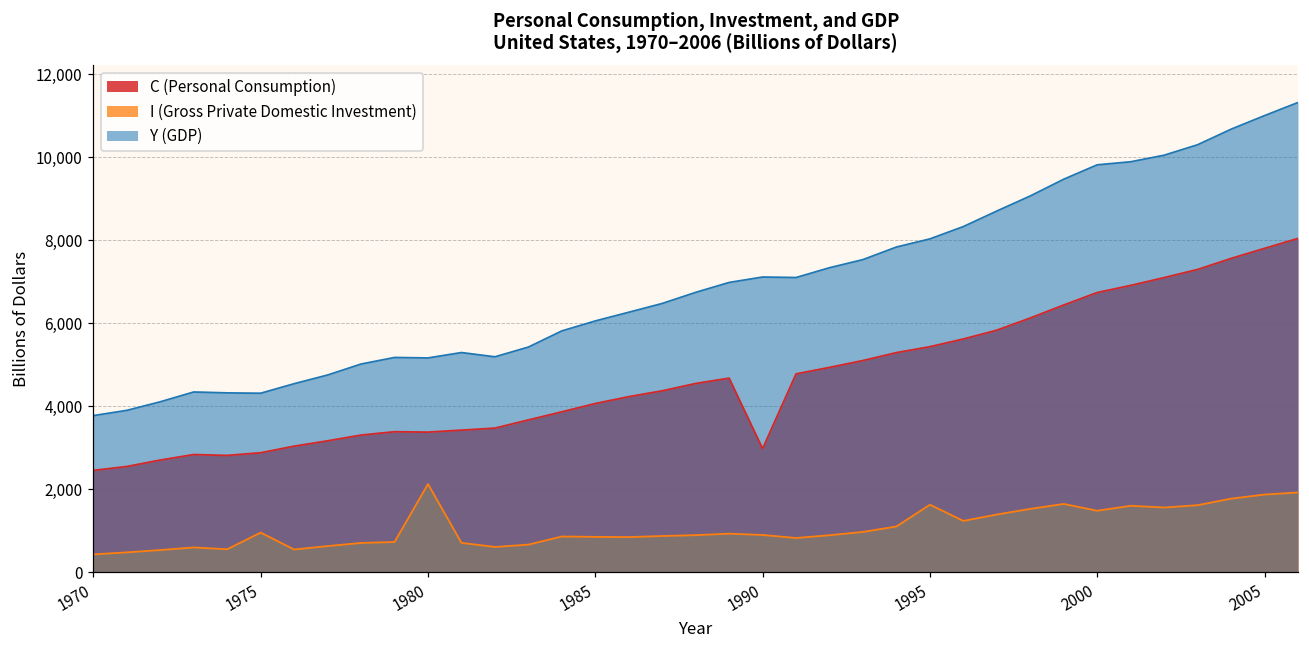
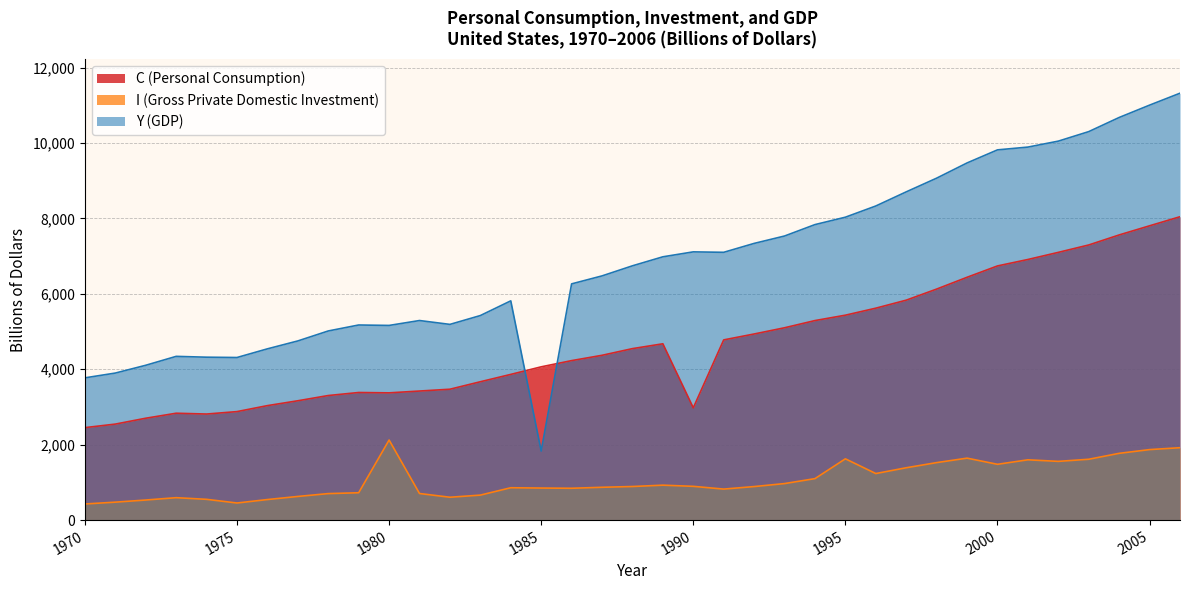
  {
    "C (Personal Consumption)": {
      "1970": "2,500",
      "1975": "2,900",
      "1980": "3,400",
      "1985": "4,100",
      "1990": "3,000",
      "1995": "5,400",
      "2000": "6,700",
      "2005": "7,800"
    },
    "I (Gross Private Domestic Investment)": {
      "1970": "400",
-     "1975": "1,000",
+     "1975": "500",
      "1980": "2,100",
      "1985": "800",
      "1990": "900",
      "1995": "1,600",
      "2000": "1,500",
      "2005": "1,900"
    },
    "Y (GDP)": {
      "1970": "3,800",
      "1975": "4,300",
      "1980": "5,200",
-     "1985": "6,100",
+     "1985": "1,800",
      "1990": "7,100",
      "1995": "8,000",
      "2000": "9,800",
      "2005": "11,000"
    }
  }
